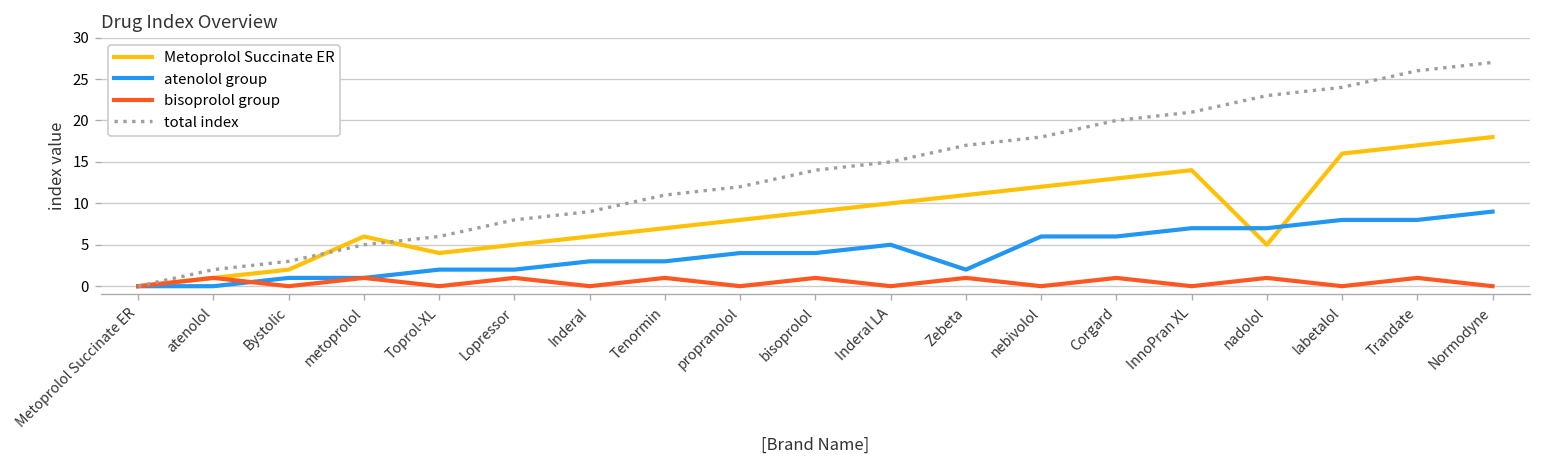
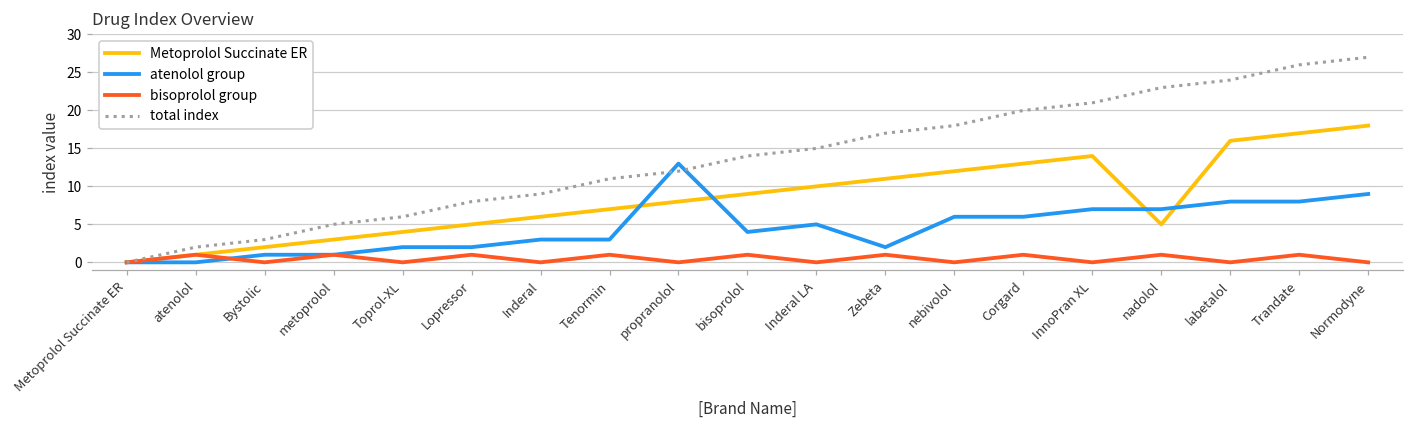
  {
    "Metoprolol Succinate ER": {
      "Bystolic": 2,
-     "metoprolol": 6,
+     "metoprolol": 3,
      "Toprol-XL": 4,
      "Lopressor": 5,
      "Inderal": 6,
      "Tenormin": 7,
      "propranolol": 8,
      "bisoprolol": 9,
      "Inderal LA": 10,
      "Zebeta": 11,
      "nebivolol": 12,
      "Corgard": 13,
      "InnoPran XL": 14,
      "nadolol": 5,
      "labetalol": 16,
      "Trandate": 17,
      "Normodyne": 18
    },
    "atenolol group": {
      "atenolol": 0,
      "Bystolic": 1,
      "Toprol-XL": 2,
      "Lopressor": 2,
      "Inderal": 3,
      "Tenormin": 3,
-     "propranolol": 4,
+     "propranolol": 13,
      "bisoprolol": 4,
      "Inderal LA": 5,
      "Zebeta": 2,
      "nebivolol": 6,
      "Corgard": 6,
      "InnoPran XL": 7,
      "nadolol": 7,
      "labetalol": 8,
      "Trandate": 8,
      "Normodyne": 9
    },
    "bisoprolol group": {
      "Bystolic": 0,
      "Toprol-XL": 0,
      "Lopressor": 1,
      "Inderal": 0,
      "Tenormin": 1,
      "propranolol": 0,
      "bisoprolol": 1,
      "Inderal LA": 0,
      "Zebeta": 1,
      "nebivolol": 0,
      "Corgard": 1,
      "InnoPran XL": 0,
      "nadolol": 1,
      "labetalol": 0,
      "Trandate": 1,
      "Normodyne": 0
    },
    "total index": {
      "atenolol": 2,
      "Bystolic": 3,
      "metoprolol": 5,
      "Toprol-XL": 6,
      "Lopressor": 8,
      "Inderal": 9,
      "Tenormin": 11,
      "propranolol": 12,
      "bisoprolol": 14,
      "Inderal LA": 15,
      "Zebeta": 17,
      "nebivolol": 18,
      "Corgard": 20,
      "InnoPran XL": 21,
      "nadolol": 23,
      "labetalol": 24,
      "Trandate": 26,
      "Normodyne": 27
    }
  }
